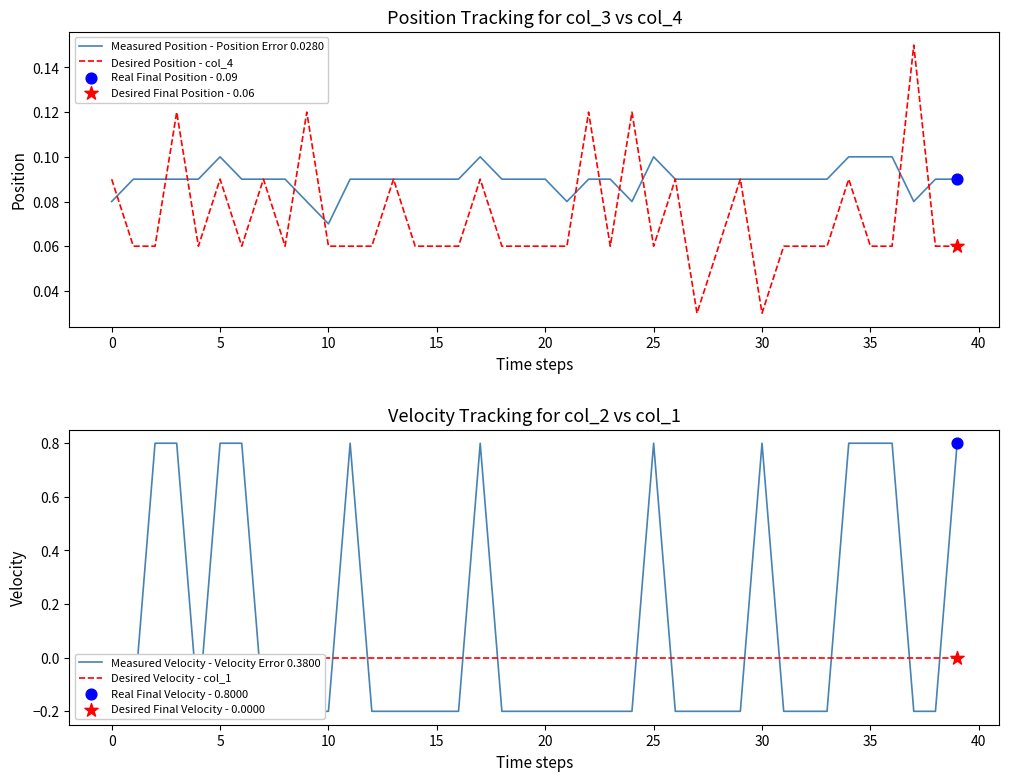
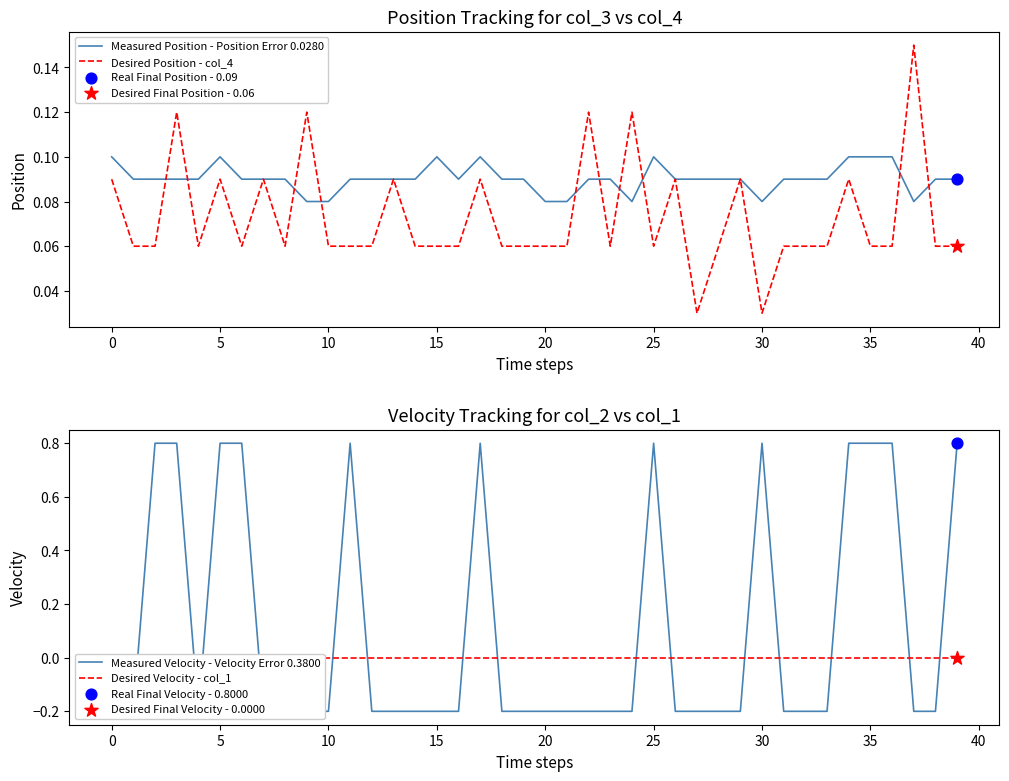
  {
    "Position Tracking for col_3 vs col_4": {
      "Measured Position - Position Error 0.0280": {
-       "0": 0.08,
+       "0": 0.10,
        "5": 0.10,
-       "10": 0.07,
-       "15": 0.09,
-       "20": 0.09,
+       "10": 0.08,
+       "15": 0.10,
+       "20": 0.08,
        "25": 0.10,
-       "30": 0.09,
+       "30": 0.08,
        "35": 0.10
      }
    },
    "Velocity Tracking for col_2 vs col_1": {
      "Measured Velocity - Velocity Error 0.3800": {
        "5": 0.80,
        "10": -0.20,
        "15": -0.20,
        "20": -0.20,
        "25": 0.80,
        "30": 0.80,
        "35": 0.80
      }
    }
  }
